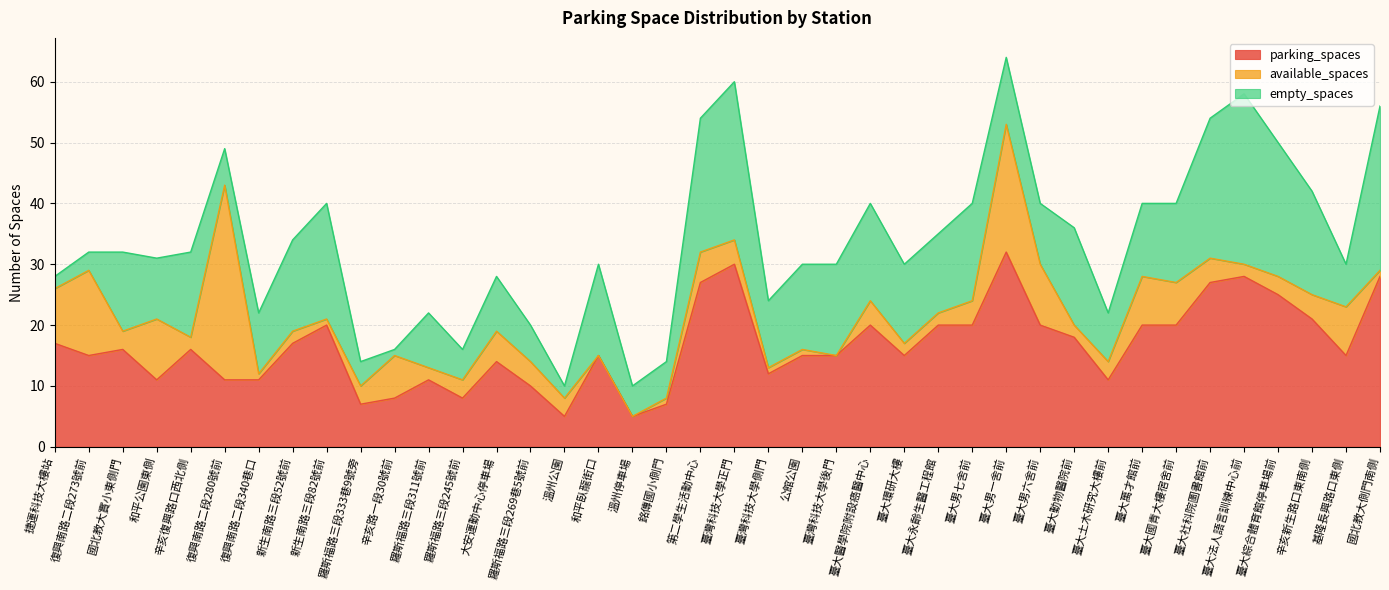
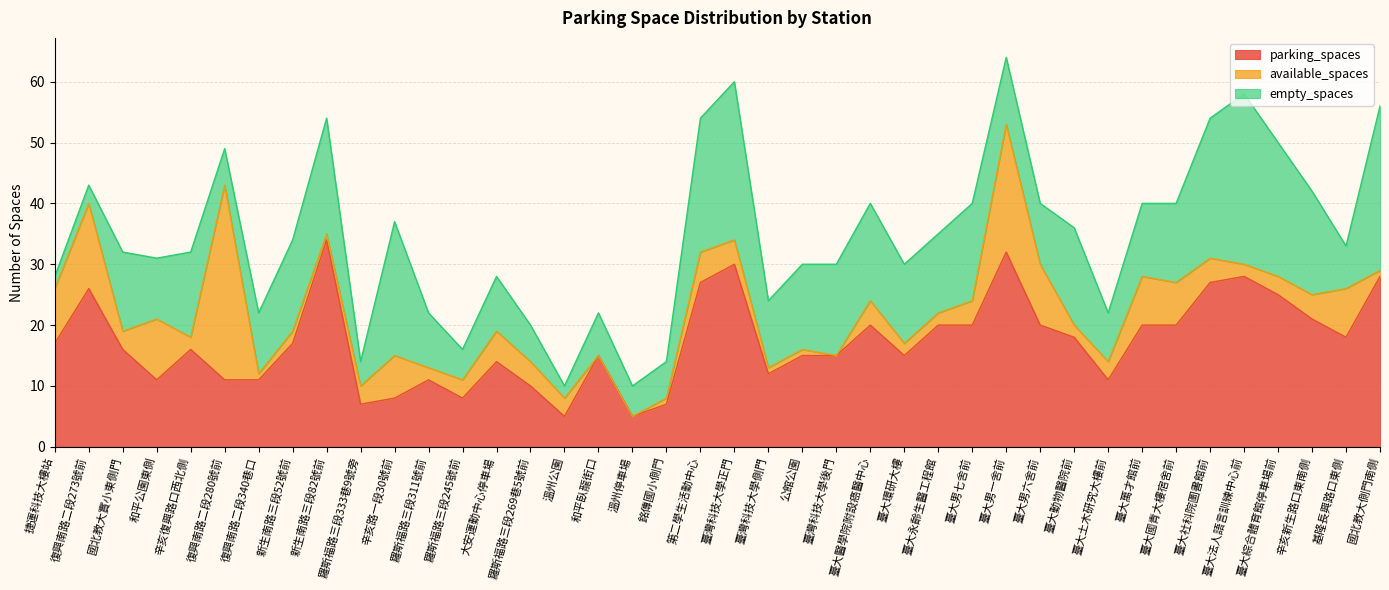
  {
    "parking_spaces": {
      "捷運科技大樓站": 17,
-     "復興南路二段273號前": 15,
+     "復興南路二段273號前": 26,
      "國北教大實小東側門": 16,
      "和平公園東側": 11,
      "辛亥復興路口西北側": 16,
      "復興南路二段280號前": 11,
      "復興南路二段340巷口": 11,
      "新生南路三段52號前": 17,
-     "新生南路三段82號前": 20,
+     "新生南路三段82號前": 34,
      "羅斯福路三段333巷9號旁": 7,
      "辛亥路一段30號前": 8,
      "羅斯福路三段311號前": 11,
      "羅斯福路三段245號前": 8,
      "大安運動中心停車場": 14,
      "羅斯福路三段269巷5號前": 10,
      "溫州公園": 5,
      "銘傳國小側門": 7,
      "第二學生活動中心": 27,
      "臺灣科技大學正門": 30,
      "臺灣科技大學側門": 12,
      "公館公園": 15,
      "臺大醫學院附設癌醫中心": 20,
      "臺大環研大樓": 15,
      "臺大永齡生醫工程館": 20,
      "臺大男七舍前": 20,
      "臺大男一舍前": 32,
      "臺大男六舍前": 20,
      "臺大動物醫院前": 18,
      "臺大土木研究大樓前": 11,
      "臺大萬才館前": 20,
      "臺大國青大樓宿舍前": 20,
      "臺大社科院圖書館前": 27,
      "臺大法人語言訓練中心前": 28,
      "臺大綜合體育館停車場前": 25,
      "辛亥新生路口東南側": 21,
-     "基隆長興路口東側": 15,
+     "基隆長興路口東側": 18,
      "國北教大側門南側": 28
    },
    "available_spaces": {
      "捷運科技大樓站": 9,
      "復興南路二段273號前": 14,
      "國北教大實小東側門": 3,
      "和平公園東側": 10,
      "辛亥復興路口西北側": 2,
      "復興南路二段280號前": 32,
      "復興南路二段340巷口": 1,
      "新生南路三段52號前": 2,
      "新生南路三段82號前": 1,
      "羅斯福路三段333巷9號旁": 3,
      "辛亥路一段30號前": 7,
      "羅斯福路三段311號前": 2,
      "羅斯福路三段245號前": 3,
      "大安運動中心停車場": 5,
      "羅斯福路三段269巷5號前": 4,
      "溫州公園": 3,
      "銘傳國小側門": 1,
      "第二學生活動中心": 5,
      "臺灣科技大學正門": 4,
      "臺灣科技大學側門": 1,
      "公館公園": 1,
      "臺大醫學院附設癌醫中心": 4,
      "臺大環研大樓": 2,
      "臺大永齡生醫工程館": 2,
      "臺大男七舍前": 4,
      "臺大男一舍前": 21,
      "臺大男六舍前": 10,
      "臺大動物醫院前": 2,
      "臺大土木研究大樓前": 3,
      "臺大萬才館前": 8,
      "臺大國青大樓宿舍前": 7,
      "臺大社科院圖書館前": 4,
      "臺大法人語言訓練中心前": 2,
      "臺大綜合體育館停車場前": 3,
      "辛亥新生路口東南側": 4,
      "基隆長興路口東側": 8,
      "國北教大側門南側": 1
    },
    "empty_spaces": {
      "捷運科技大樓站": 2,
      "復興南路二段273號前": 3,
      "國北教大實小東側門": 13,
      "和平公園東側": 10,
      "辛亥復興路口西北側": 14,
      "復興南路二段280號前": 6,
      "復興南路二段340巷口": 10,
      "新生南路三段52號前": 15,
      "新生南路三段82號前": 19,
      "羅斯福路三段333巷9號旁": 4,
-     "辛亥路一段30號前": 1,
+     "辛亥路一段30號前": 22,
      "羅斯福路三段311號前": 9,
      "羅斯福路三段245號前": 5,
      "大安運動中心停車場": 9,
      "羅斯福路三段269巷5號前": 6,
      "溫州公園": 2,
-     "和平臥龍街口": 15,
+     "和平臥龍街口": 7,
      "溫州停車場": 5,
      "銘傳國小側門": 6,
      "第二學生活動中心": 22,
      "臺灣科技大學正門": 26,
      "臺灣科技大學側門": 11,
      "公館公園": 14,
      "臺灣科技大學後門": 15,
      "臺大醫學院附設癌醫中心": 16,
      "臺大環研大樓": 13,
      "臺大永齡生醫工程館": 13,
      "臺大男七舍前": 16,
      "臺大男一舍前": 11,
      "臺大男六舍前": 10,
      "臺大動物醫院前": 16,
      "臺大土木研究大樓前": 8,
      "臺大萬才館前": 12,
      "臺大國青大樓宿舍前": 13,
      "臺大社科院圖書館前": 23,
      "臺大綜合體育館停車場前": 22,
      "辛亥新生路口東南側": 17,
      "基隆長興路口東側": 7,
      "國北教大側門南側": 27
    }
  }
